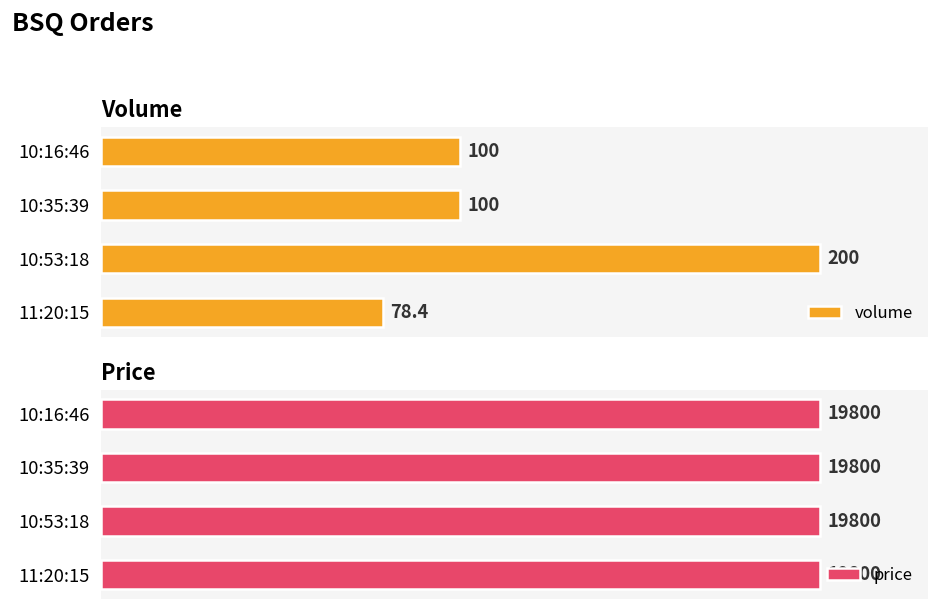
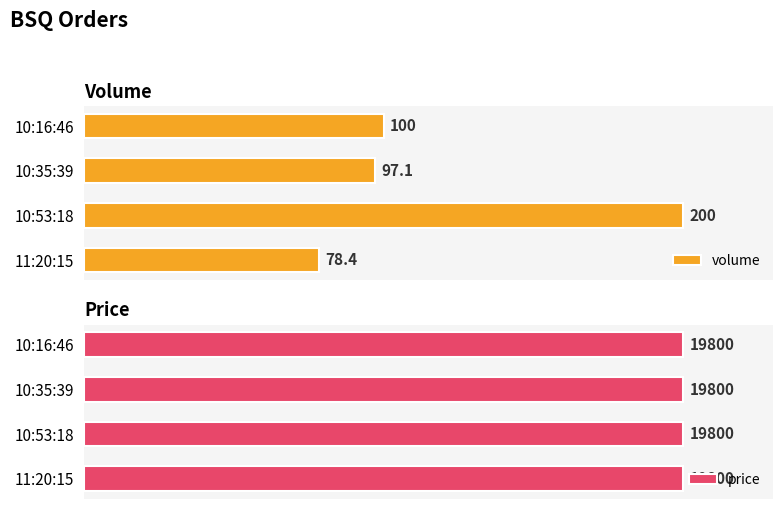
  {
    "Volume": {
      "10:16:46": 100,
-     "10:35:39": 100,
+     "10:35:39": 97.1,
      "10:53:18": 200,
      "11:20:15": 78.4
    },
    "Price": {
      "10:16:46": 19800,
      "10:35:39": 19800,
      "10:53:18": 19800,
      "11:20:15": 19800
    }
  }
